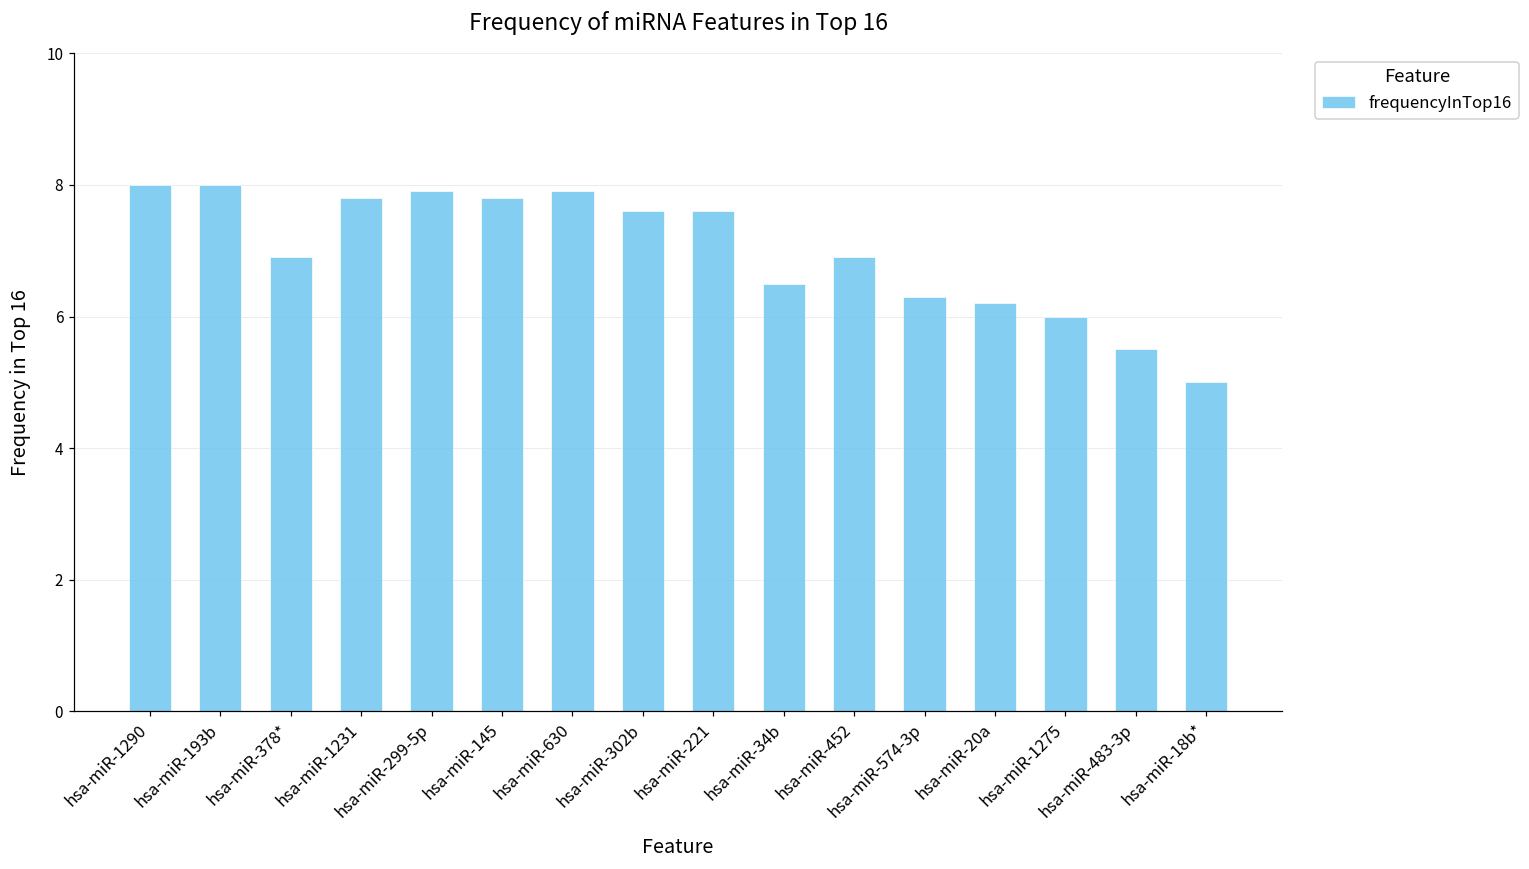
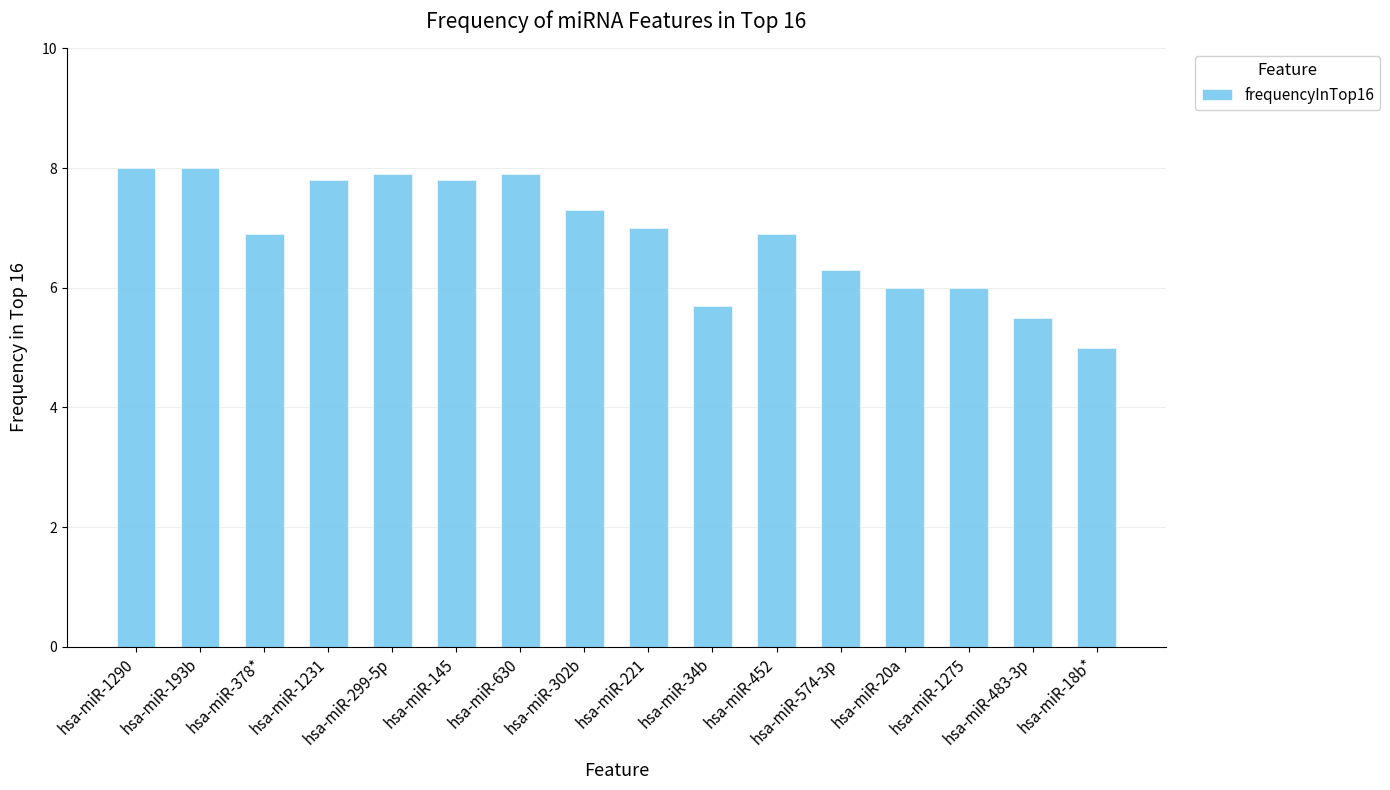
  {
    "hsa-miR-1290": 8.0,
    "hsa-miR-193b": 8.0,
    "hsa-miR-378*": 6.9,
    "hsa-miR-1231": 7.8,
    "hsa-miR-299-5p": 7.9,
    "hsa-miR-145": 7.8,
    "hsa-miR-630": 7.9,
-   "hsa-miR-302b": 7.6,
-   "hsa-miR-221": 7.6,
-   "hsa-miR-34b": 6.5,
+   "hsa-miR-302b": 7.3,
+   "hsa-miR-221": 7.0,
+   "hsa-miR-34b": 5.7,
    "hsa-miR-452": 6.9,
    "hsa-miR-574-3p": 6.3,
-   "hsa-miR-20a": 6.2,
+   "hsa-miR-20a": 6.0,
    "hsa-miR-1275": 6.0,
    "hsa-miR-483-3p": 5.5,
    "hsa-miR-18b*": 5.0
  }
